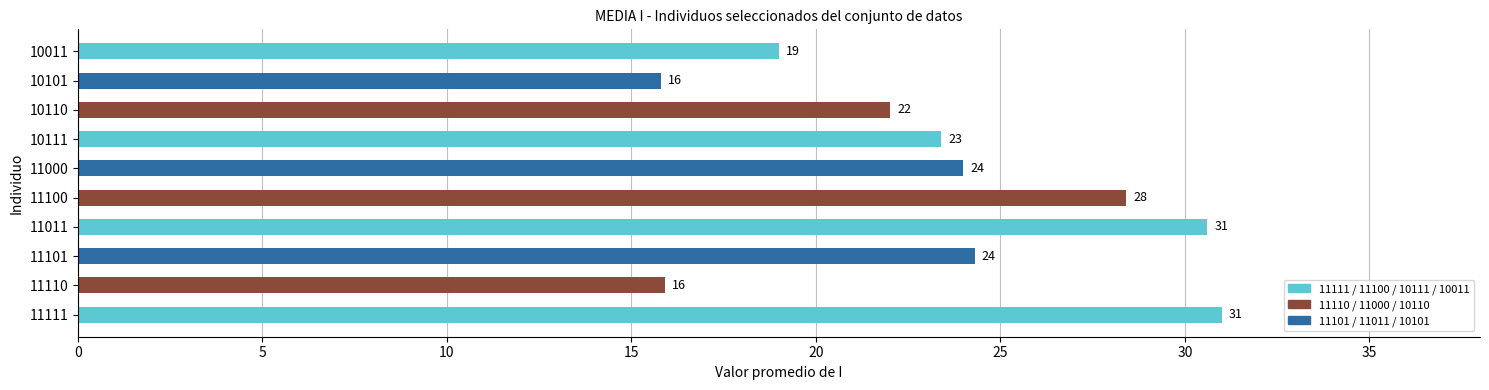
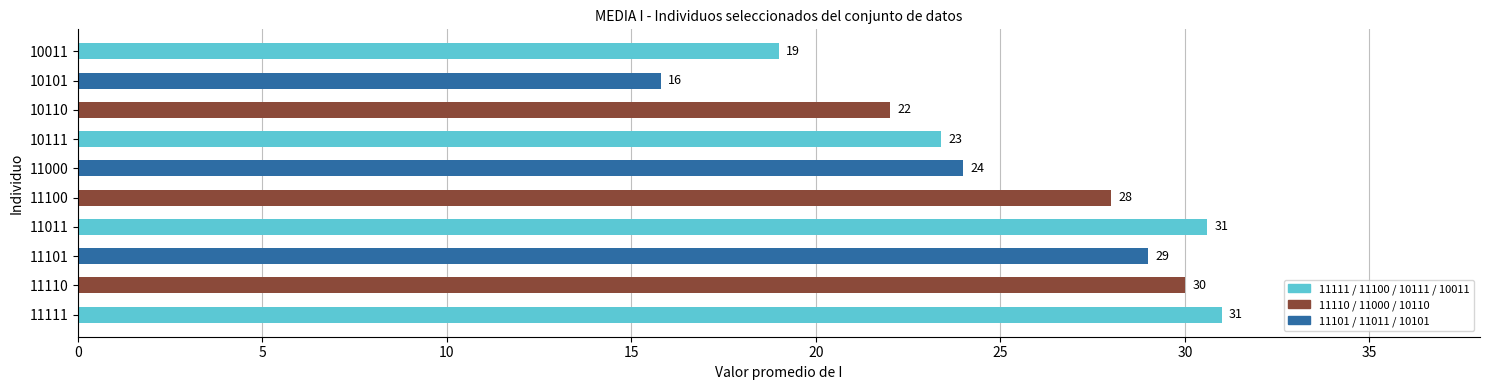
  {
    "10011": 19,
    "10101": 16,
    "10110": 22,
    "10111": 23,
    "11000": 24,
-   "11100": 28.4,
+   "11100": 28.0,
    "11011": 31,
-   "11101": 24,
-   "11110": 16,
+   "11101": 29,
+   "11110": 30,
    "11111": 31
  }
